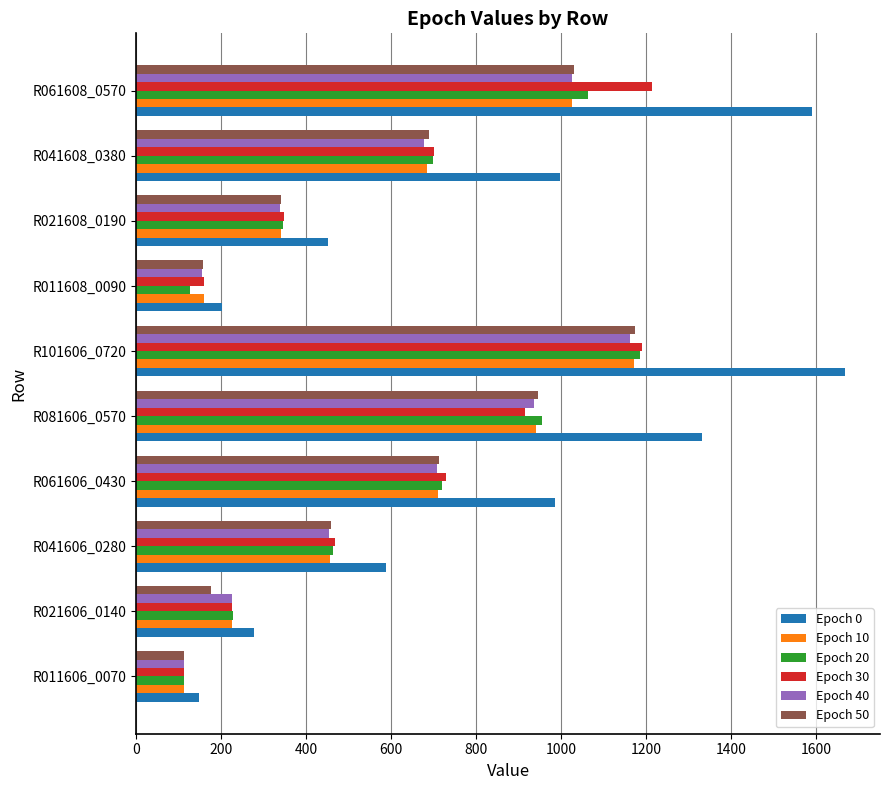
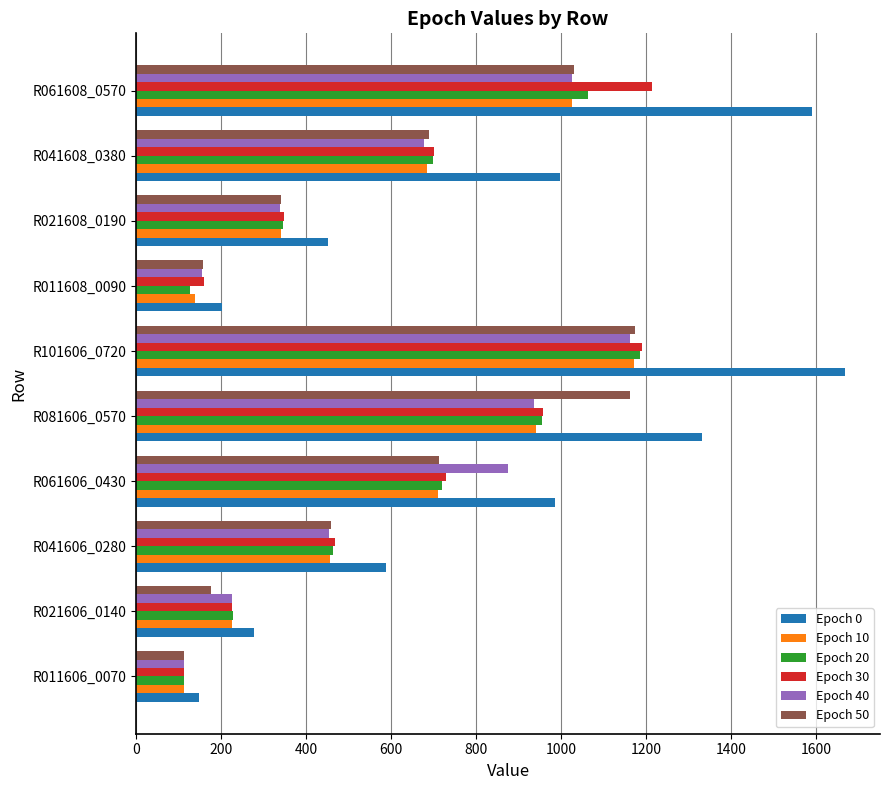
  {
    "Epoch 0": {
      "R061608_0570": 1590,
      "R041608_0380": 1000,
      "R021608_0190": 450,
      "R011608_0090": 200,
      "R101606_0720": 1670,
      "R081606_0570": 1330,
      "R061606_0430": 980,
      "R041606_0280": 590,
      "R021606_0140": 280,
      "R011606_0070": 150
    },
    "Epoch 10": {
      "R061608_0570": 1030,
      "R041608_0380": 680,
      "R021608_0190": 340,
-     "R011608_0090": 160,
+     "R011608_0090": 140,
      "R101606_0720": 1170,
      "R081606_0570": 940,
      "R061606_0430": 710,
      "R041606_0280": 460,
      "R021606_0140": 230,
      "R011606_0070": 110
    },
    "Epoch 20": {
      "R061608_0570": 1060,
      "R041608_0380": 700,
      "R021608_0190": 350,
      "R011608_0090": 130,
      "R101606_0720": 1190,
      "R081606_0570": 960,
      "R061606_0430": 720,
      "R041606_0280": 460,
      "R021606_0140": 230,
      "R011606_0070": 110
    },
    "Epoch 30": {
      "R061608_0570": 1210,
      "R041608_0380": 700,
      "R021608_0190": 350,
      "R011608_0090": 160,
      "R101606_0720": 1190,
-     "R081606_0570": 910,
+     "R081606_0570": 960,
      "R061606_0430": 730,
      "R041606_0280": 470,
      "R021606_0140": 230,
      "R011606_0070": 110
    },
    "Epoch 40": {
      "R061608_0570": 1020,
      "R041608_0380": 680,
      "R021608_0190": 340,
      "R011608_0090": 150,
      "R101606_0720": 1160,
      "R081606_0570": 940,
-     "R061606_0430": 710,
+     "R061606_0430": 880,
      "R041606_0280": 450,
      "R021606_0140": 220,
      "R011606_0070": 110
    },
    "Epoch 50": {
      "R061608_0570": 1030,
      "R041608_0380": 690,
      "R021608_0190": 340,
      "R011608_0090": 160,
      "R101606_0720": 1170,
-     "R081606_0570": 950,
+     "R081606_0570": 1160,
      "R061606_0430": 710,
      "R041606_0280": 460,
      "R021606_0140": 180,
      "R011606_0070": 110
    }
  }
